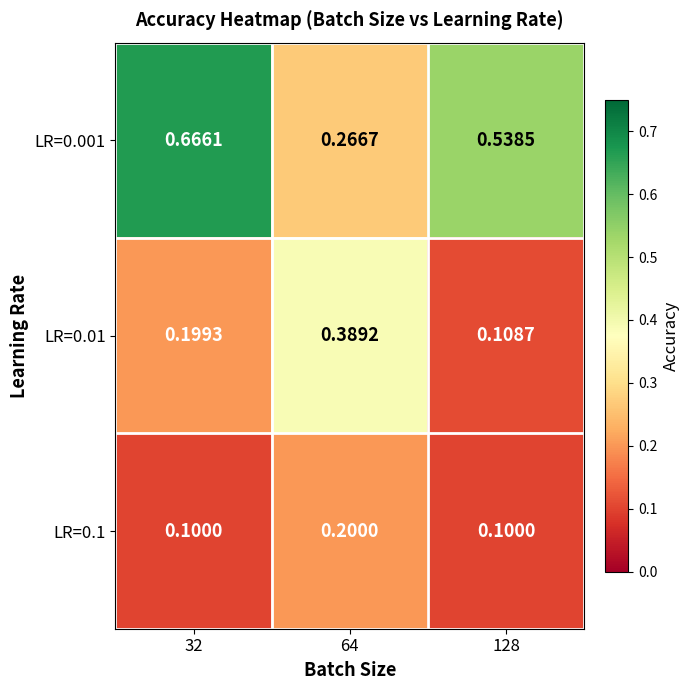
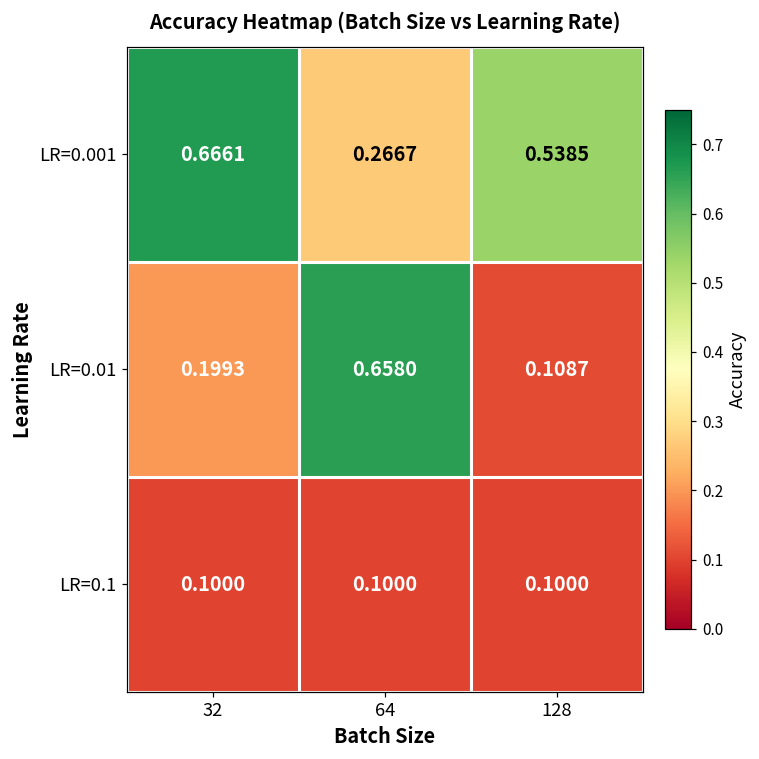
  {
    "LR=0.001": {
      "32": 0.6661,
      "64": 0.2667,
      "128": 0.5385
    },
    "LR=0.01": {
      "32": 0.1993,
-     "64": 0.3892,
+     "64": 0.6580,
      "128": 0.1087
    },
    "LR=0.1": {
      "32": 0.1000,
-     "64": 0.2000,
+     "64": 0.1000,
      "128": 0.1000
    }
  }
